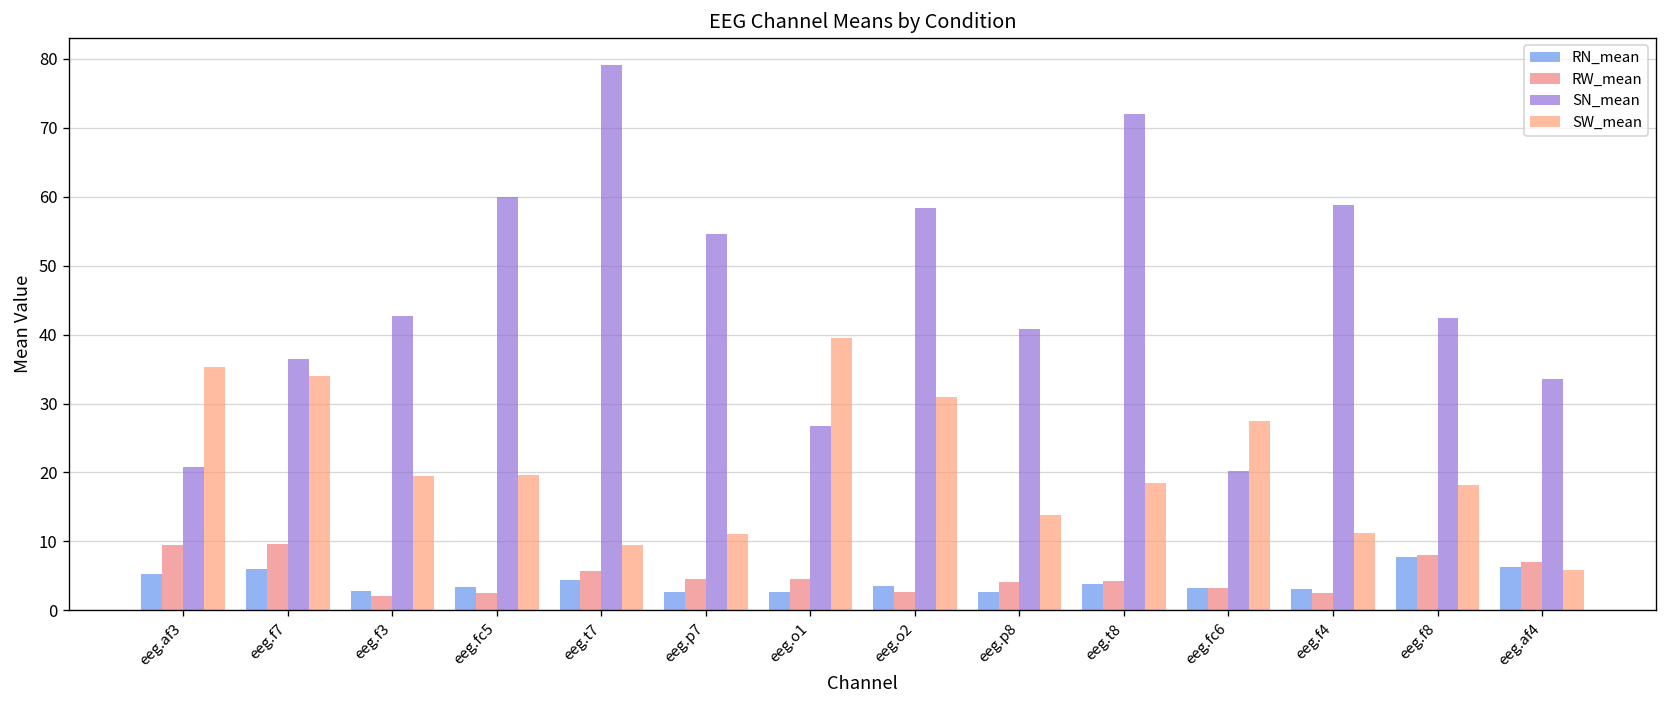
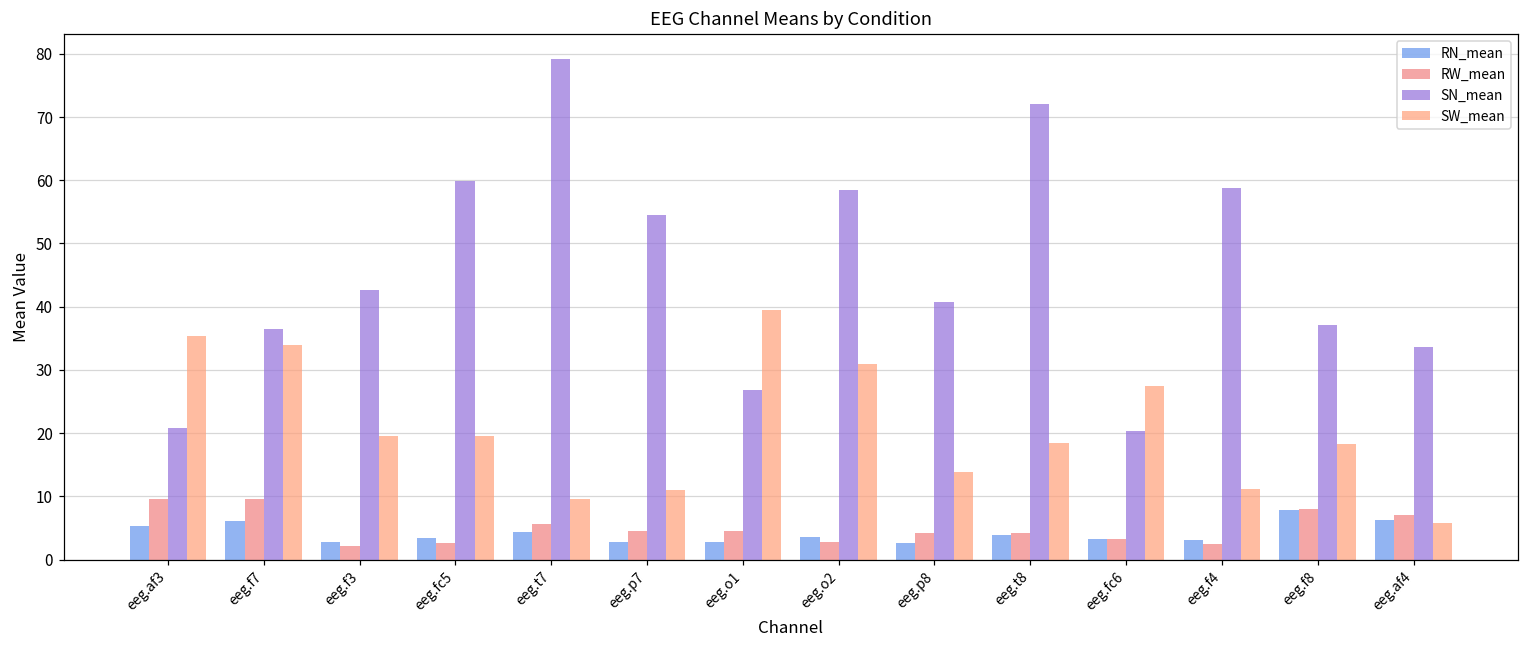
  {
    "RN_mean": {
      "eeg.af3": 5,
      "eeg.f7": 6,
      "eeg.f3": 3,
      "eeg.fc5": 3,
      "eeg.t7": 4,
      "eeg.p7": 3,
      "eeg.o1": 3,
      "eeg.o2": 4,
      "eeg.p8": 3,
      "eeg.t8": 4,
      "eeg.fc6": 3,
      "eeg.f4": 3,
      "eeg.f8": 8,
      "eeg.af4": 6
    },
    "SN_mean": {
      "eeg.af3": 21,
      "eeg.f7": 36,
      "eeg.f3": 43,
      "eeg.fc5": 60,
      "eeg.t7": 79,
      "eeg.p7": 55,
      "eeg.o1": 27,
      "eeg.o2": 58,
      "eeg.p8": 41,
      "eeg.t8": 72,
      "eeg.fc6": 20,
      "eeg.f4": 59,
-     "eeg.f8": 42,
+     "eeg.f8": 37,
      "eeg.af4": 34
    }
  }
